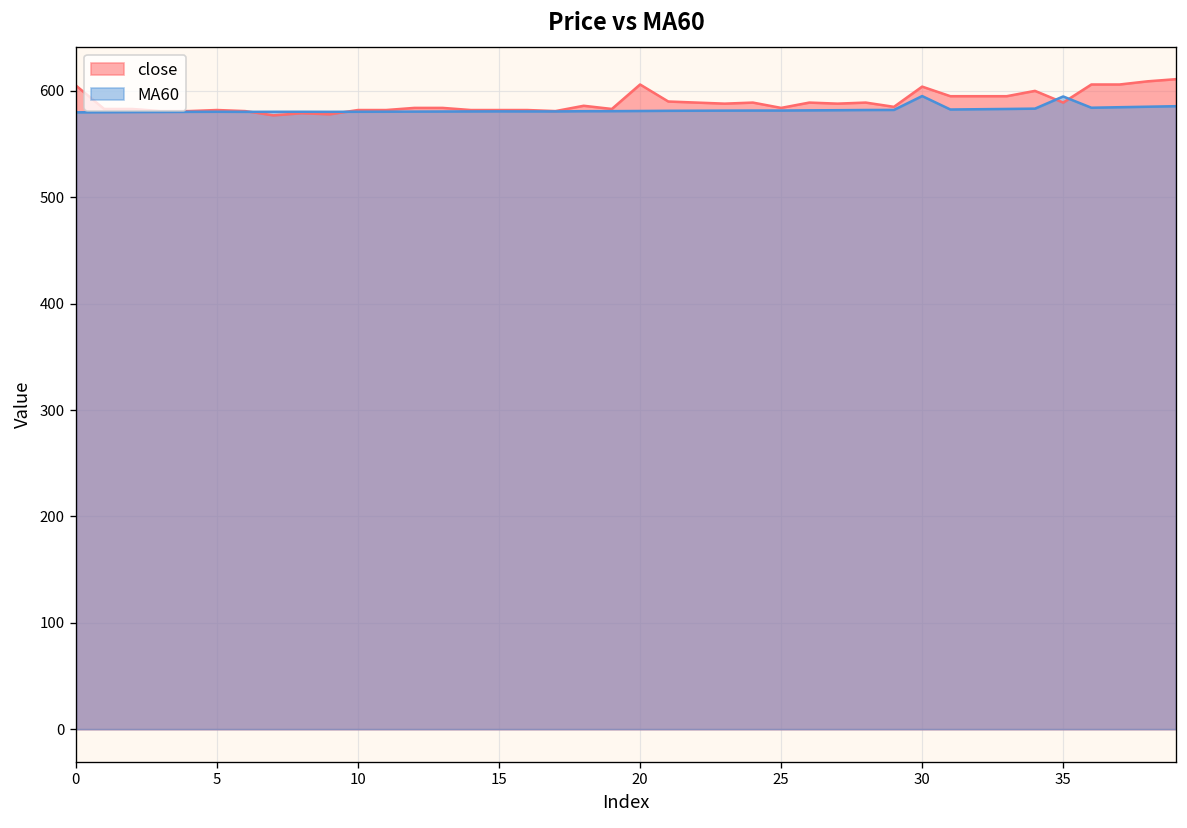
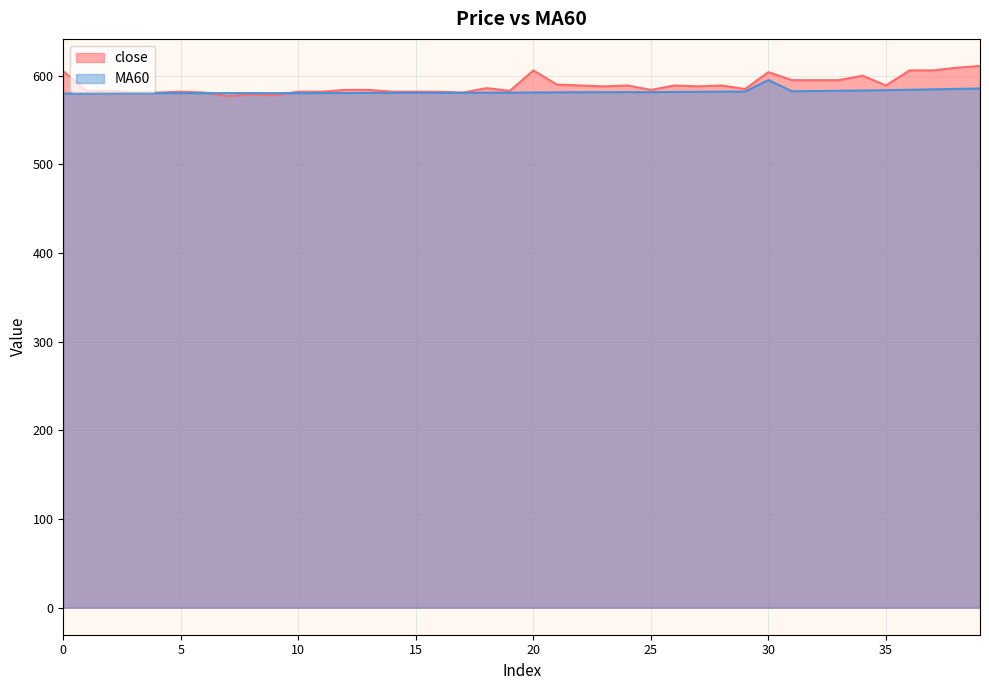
  {
    "close": {
      "0": 610,
      "20": 610,
      "30": 600,
      "35": 590
    },
    "MA60": {
      "0": 580,
      "20": 580,
      "30": 600,
-     "35": 590
+     "35": 580
    }
  }
